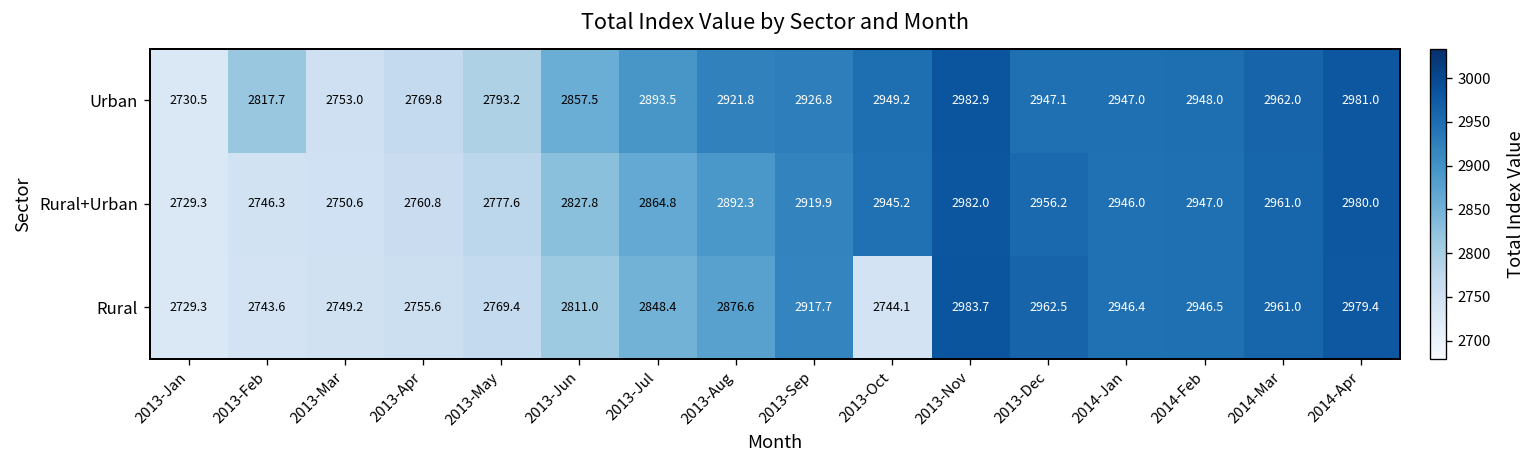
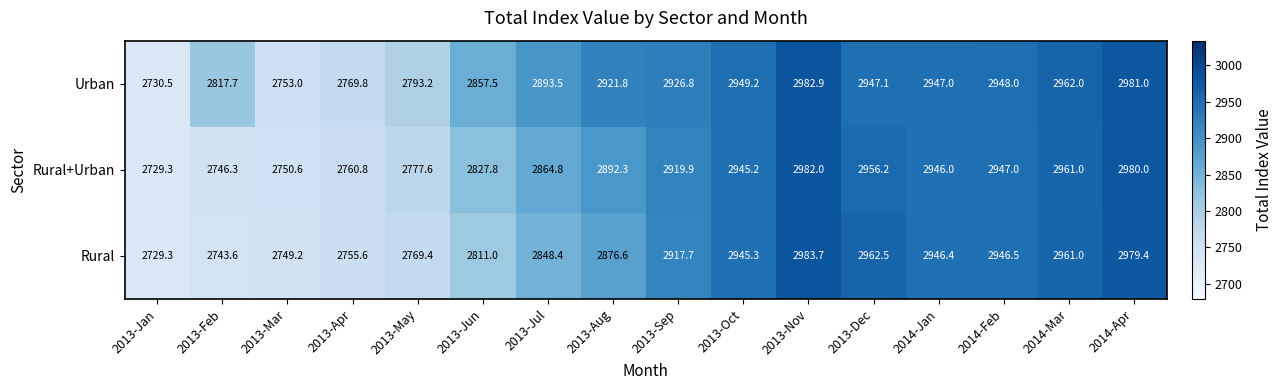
  {
    "Urban": {
      "2013-Jan": 2730.5,
      "2013-Feb": 2817.7,
      "2013-Mar": 2753.0,
      "2013-Apr": 2769.8,
      "2013-May": 2793.2,
      "2013-Jun": 2857.5,
      "2013-Jul": 2893.5,
      "2013-Aug": 2921.8,
      "2013-Sep": 2926.8,
      "2013-Oct": 2949.2,
      "2013-Nov": 2982.9,
      "2013-Dec": 2947.1,
      "2014-Jan": 2947.0,
      "2014-Feb": 2948.0,
      "2014-Mar": 2962.0,
      "2014-Apr": 2981.0
    },
    "Rural+Urban": {
      "2013-Jan": 2729.3,
      "2013-Feb": 2746.3,
      "2013-Mar": 2750.6,
      "2013-Apr": 2760.8,
      "2013-May": 2777.6,
      "2013-Jun": 2827.8,
      "2013-Jul": 2864.8,
      "2013-Aug": 2892.3,
      "2013-Sep": 2919.9,
      "2013-Oct": 2945.2,
      "2013-Nov": 2982.0,
      "2013-Dec": 2956.2,
      "2014-Jan": 2946.0,
      "2014-Feb": 2947.0,
      "2014-Mar": 2961.0,
      "2014-Apr": 2980.0
    },
    "Rural": {
      "2013-Jan": 2729.3,
      "2013-Feb": 2743.6,
      "2013-Mar": 2749.2,
      "2013-Apr": 2755.6,
      "2013-May": 2769.4,
      "2013-Jun": 2811.0,
      "2013-Jul": 2848.4,
      "2013-Aug": 2876.6,
      "2013-Sep": 2917.7,
-     "2013-Oct": 2744.1,
+     "2013-Oct": 2945.3,
      "2013-Nov": 2983.7,
      "2013-Dec": 2962.5,
      "2014-Jan": 2946.4,
      "2014-Feb": 2946.5,
      "2014-Mar": 2961.0,
      "2014-Apr": 2979.4
    }
  }
